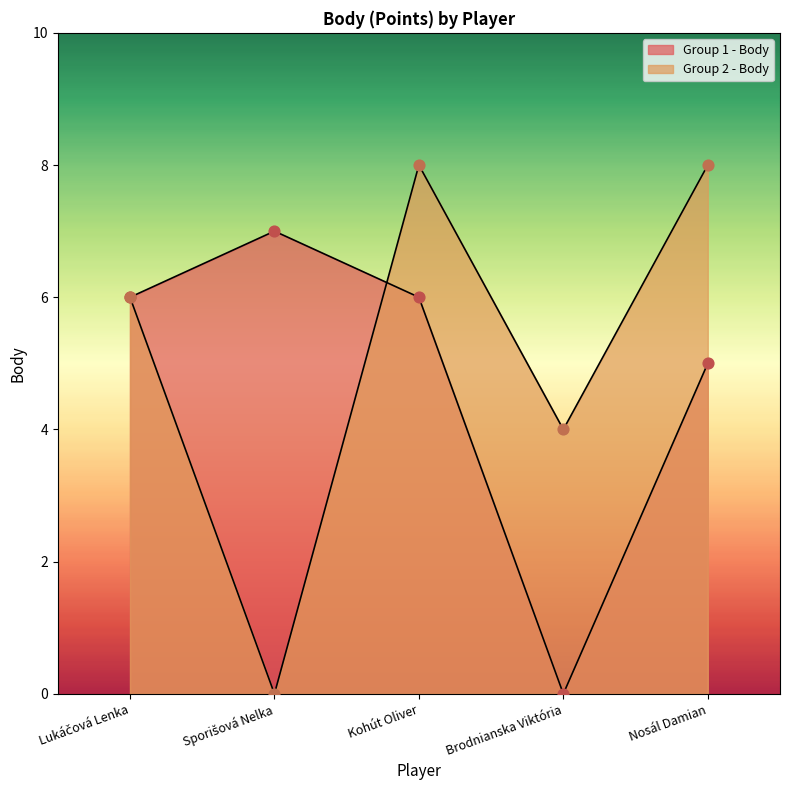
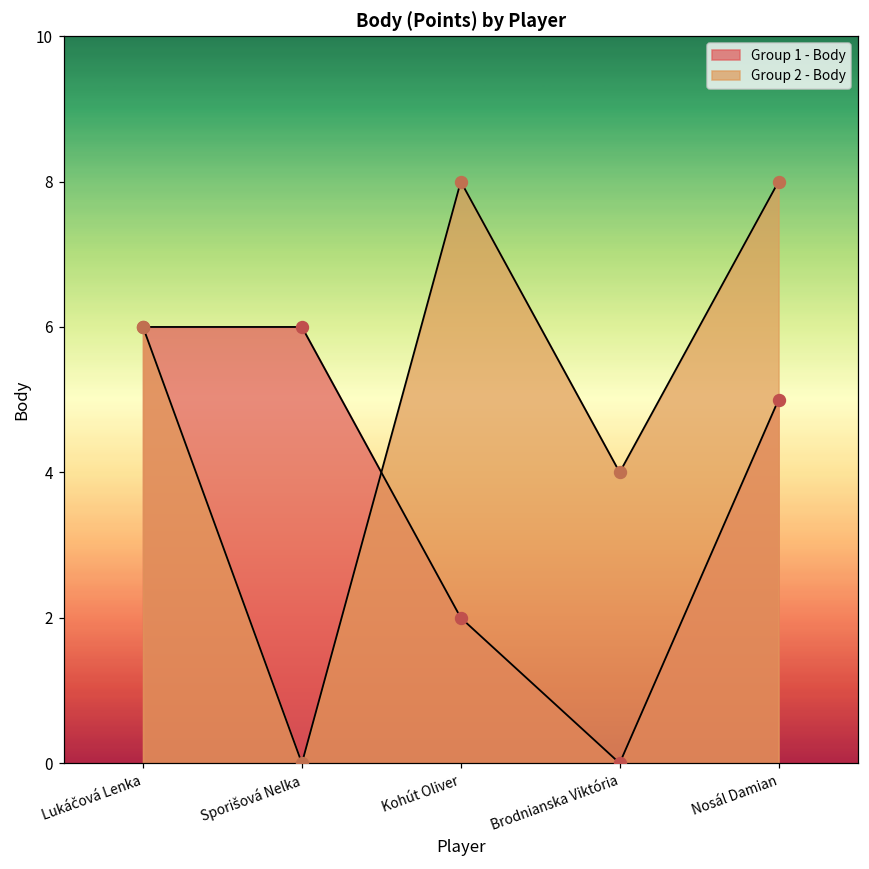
  {
    "Group 1 - Body": {
-     "Sporišová Nelka": 7,
-     "Kohút Oliver": 6,
+     "Sporišová Nelka": 6,
+     "Kohút Oliver": 2,
      "Brodnianska Viktória": 0,
      "Nosál Damian": 5
    },
    "Group 2 - Body": {
      "Sporišová Nelka": 0,
      "Kohút Oliver": 8,
      "Brodnianska Viktória": 4,
      "Nosál Damian": 8
    }
  }
